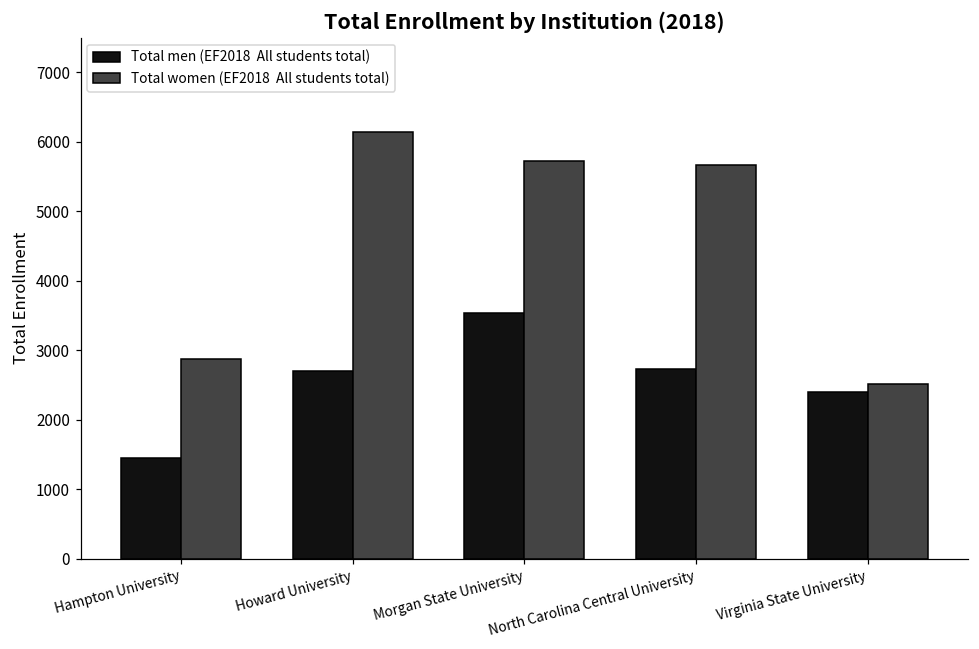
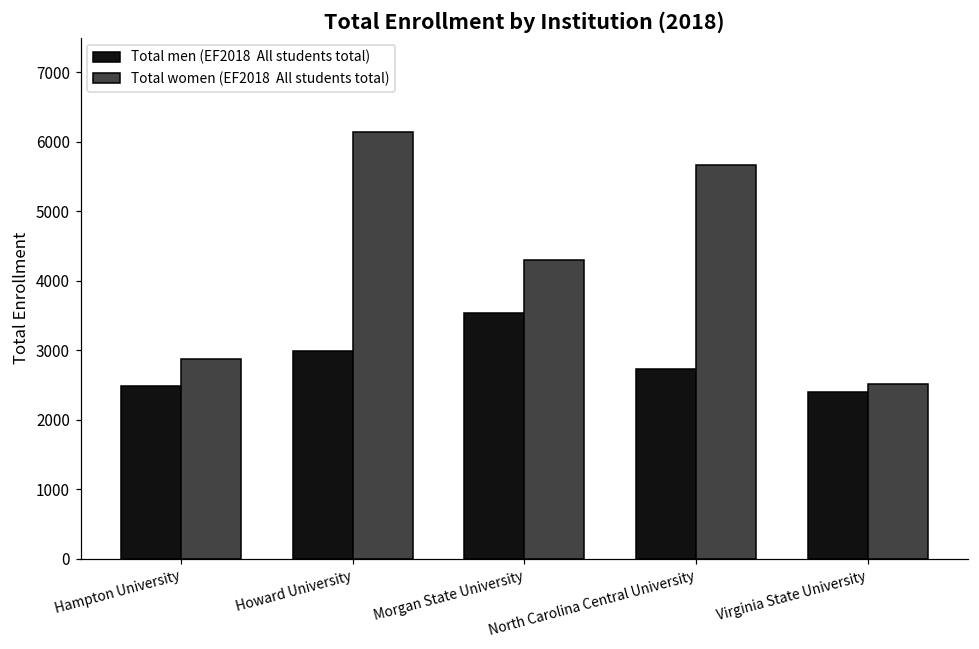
  {
    "Total men (EF2018 All students total)": {
-     "Hampton University": 1400,
-     "Howard University": 2700,
+     "Hampton University": 2500,
+     "Howard University": 3000,
      "Morgan State University": 3500,
      "North Carolina Central University": 2700,
      "Virginia State University": 2400
    },
    "Total women (EF2018 All students total)": {
      "Hampton University": 2900,
      "Howard University": 6100,
-     "Morgan State University": 5700,
+     "Morgan State University": 4300,
      "North Carolina Central University": 5700,
      "Virginia State University": 2500
    }
  }
